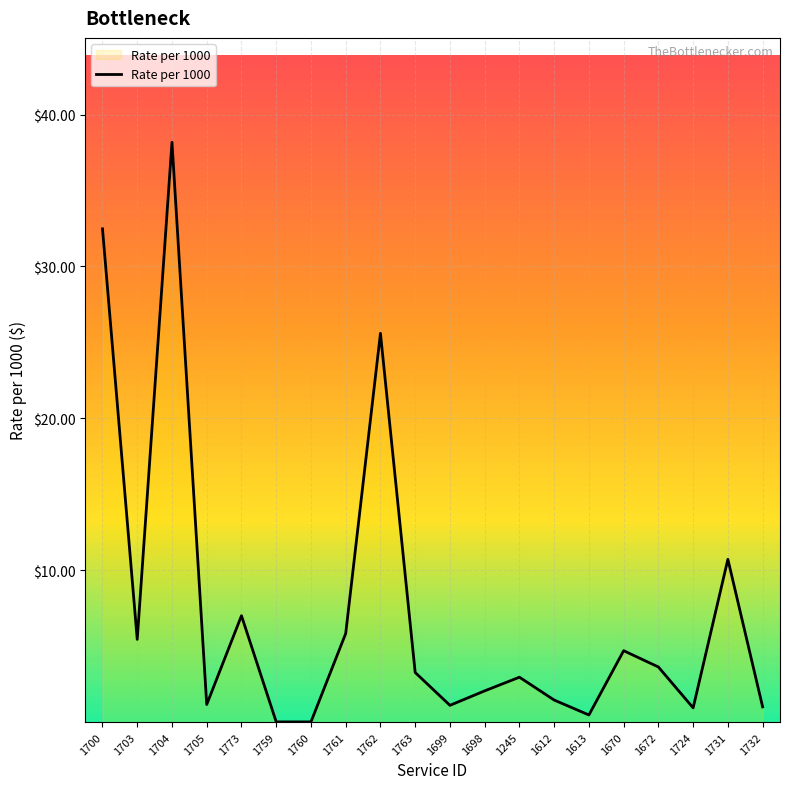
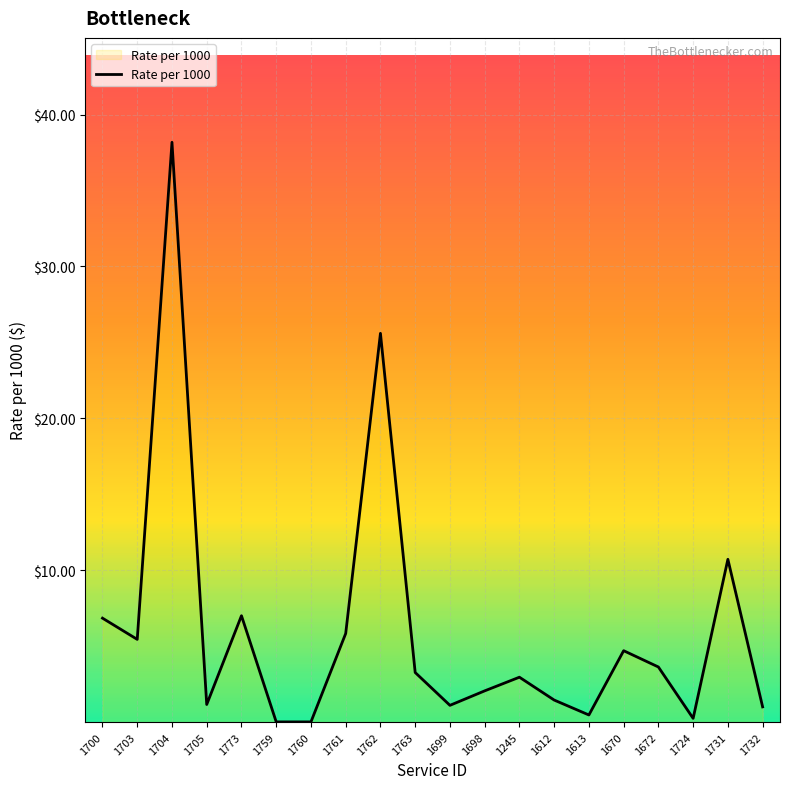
  {
-   "1700": "$32.5",
+   "1700": "$6.9",
    "1703": "$5.5",
    "1704": "$38.2",
    "1705": "$1.2",
    "1773": "$7.0",
    "1759": "$0.0",
    "1760": "$0.0",
    "1761": "$5.8",
    "1762": "$25.6",
    "1763": "$3.3",
    "1699": "$1.1",
    "1698": "$2.1",
    "1245": "$3.0",
    "1612": "$1.5",
    "1613": "$0.5",
    "1670": "$4.7",
    "1672": "$3.6",
-   "1724": "$0.9",
+   "1724": "$0.3",
    "1731": "$10.7",
    "1732": "$1.0"
  }
